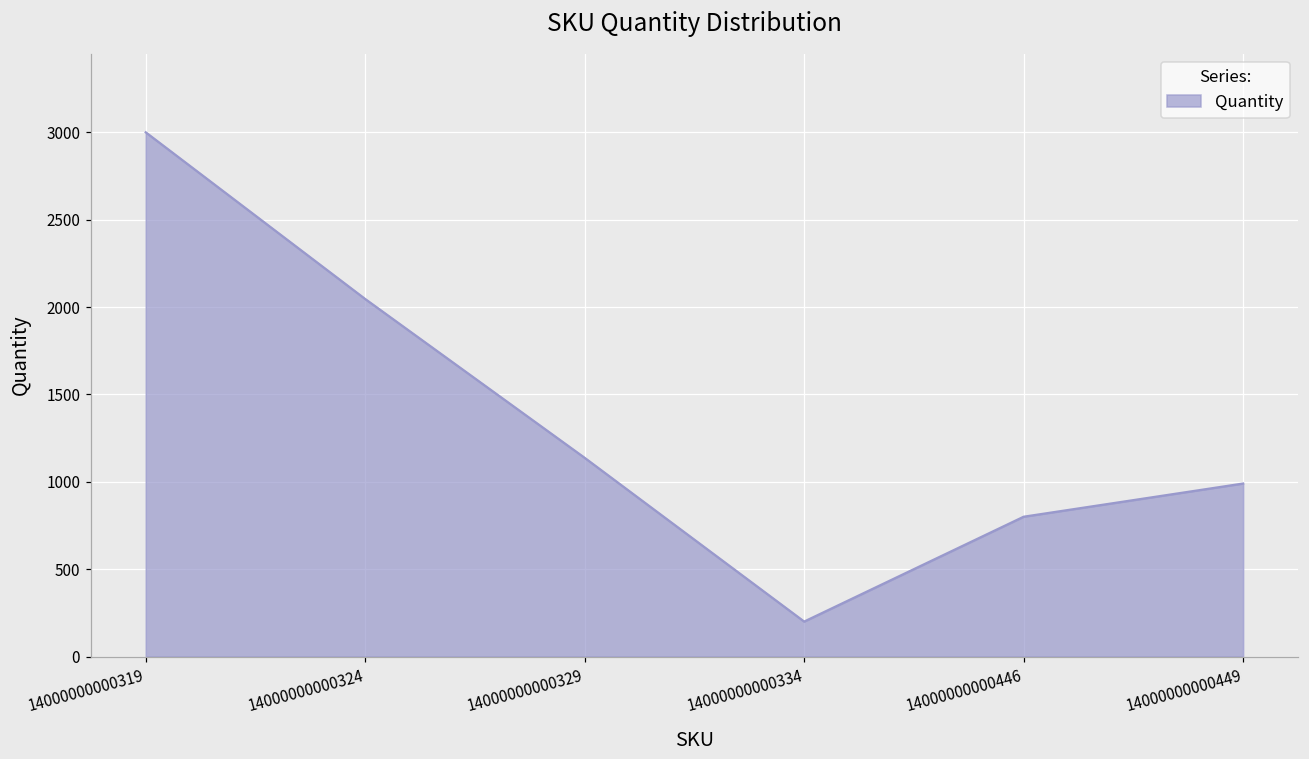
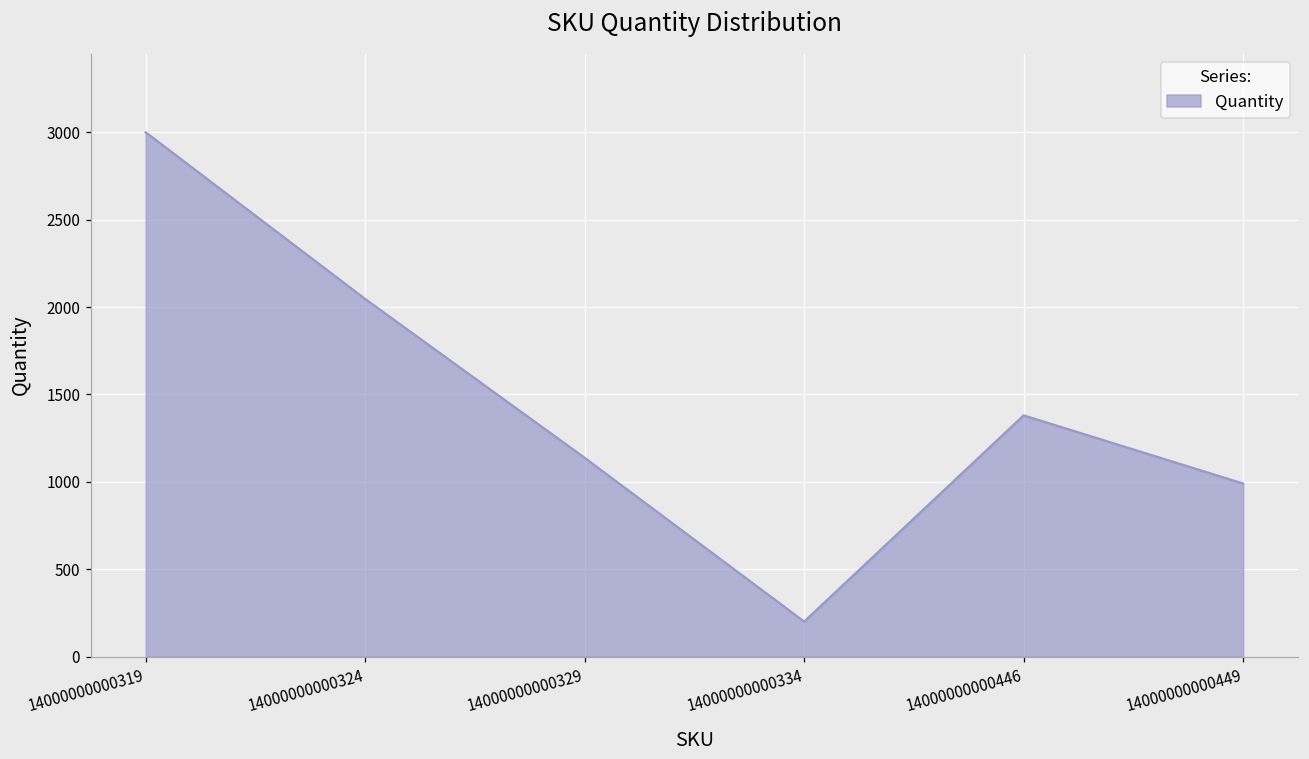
  {
    "14000000000319": 3000,
    "14000000000324": 2050,
    "14000000000329": 1140,
    "14000000000334": 200,
-   "14000000000446": 800,
+   "14000000000446": 1380,
    "14000000000449": 990
  }
